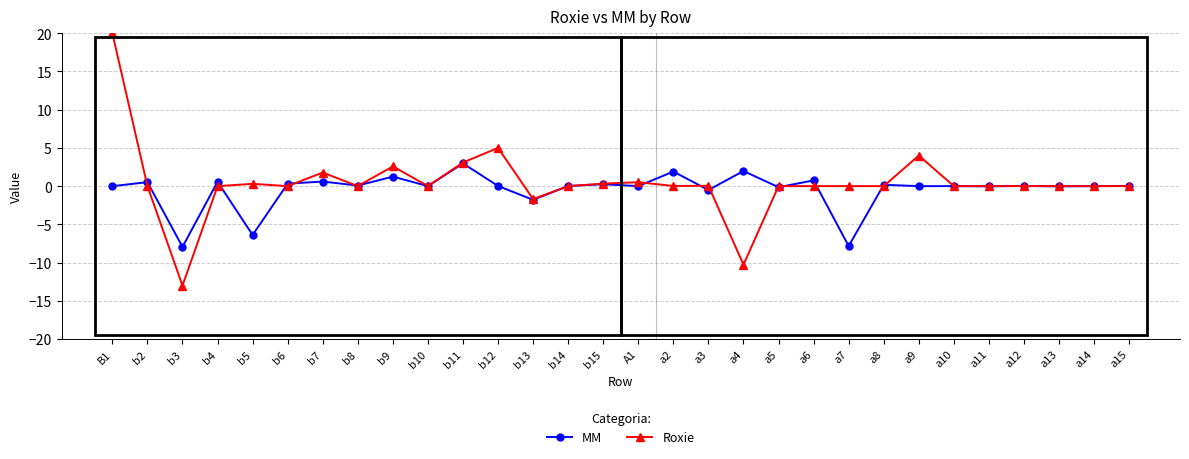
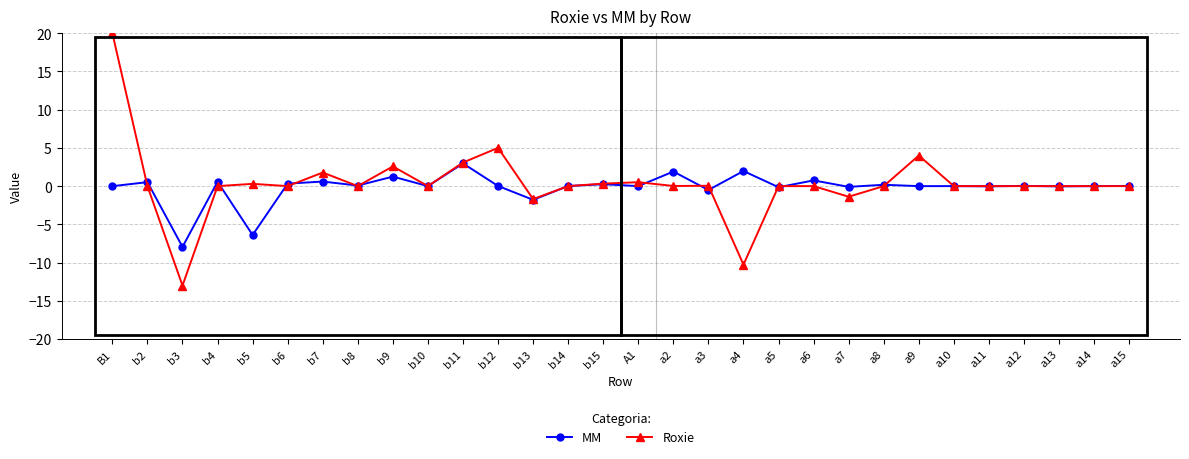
  {
    "MM": {
      "B1": 0,
      "b2": 1,
      "b3": -8,
      "b4": 1,
      "b5": -6,
      "b7": 1,
      "b9": 1,
      "b12": 0,
      "A1": 0,
      "a2": 2,
      "a3": -1,
      "a4": 2,
      "a6": 1,
-     "a7": -8,
+     "a7": 0,
      "a9": 0
    },
    "Roxie": {
      "B1": 20,
      "b2": 0,
      "b3": -13,
      "b4": 0,
      "b5": 0,
      "b7": 2,
      "b9": 3,
      "b12": 5,
      "A1": 1,
      "a2": 0,
      "a3": 0,
      "a4": -10,
      "a6": 0,
-     "a7": 0,
+     "a7": -1,
      "a9": 4
    }
  }
